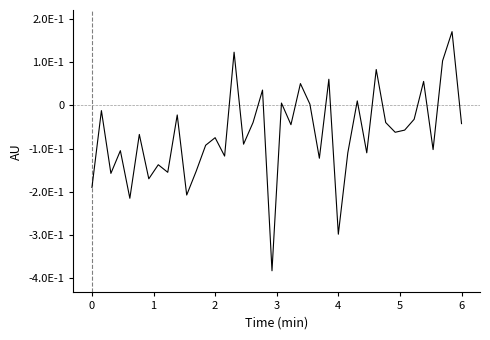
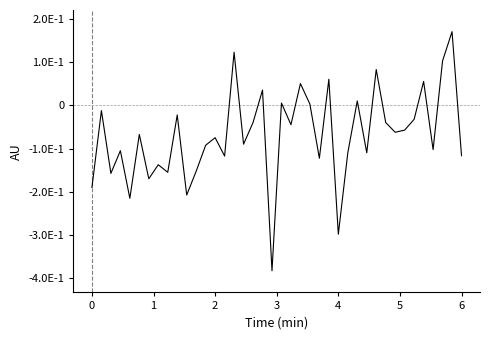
  {
    "0": -0.19,
    "2": -0.07,
    "4": -0.30,
-   "6": -0.04
+   "6": -0.12
  }
